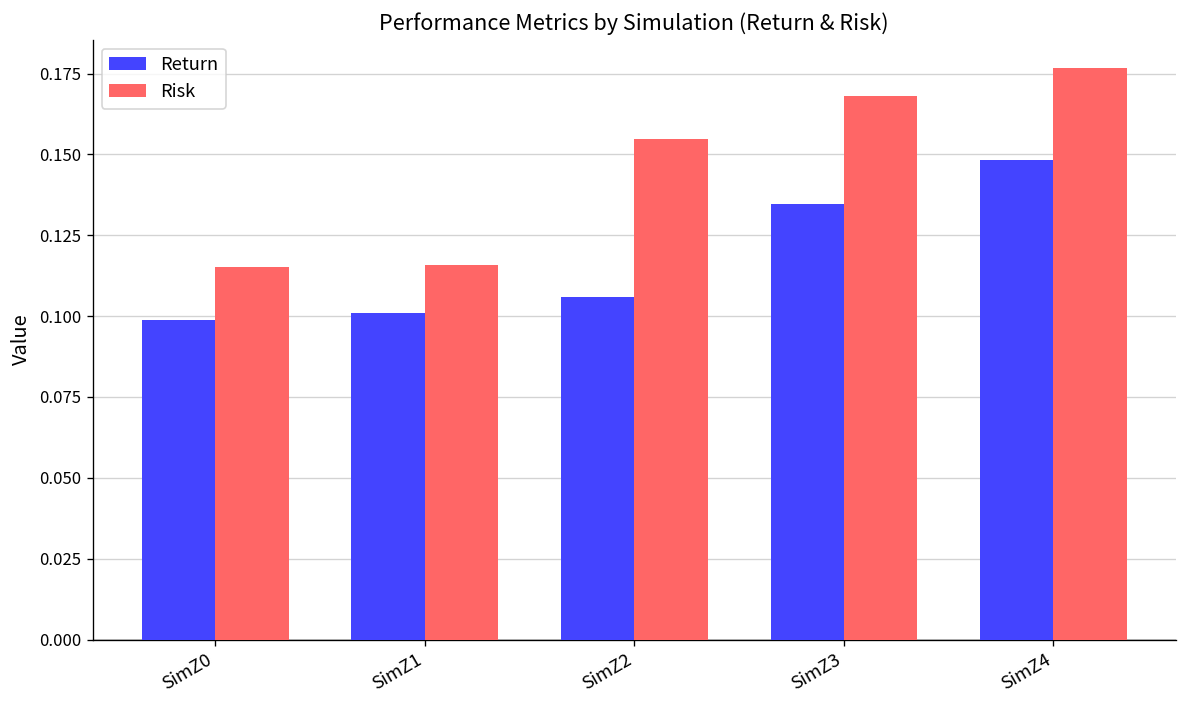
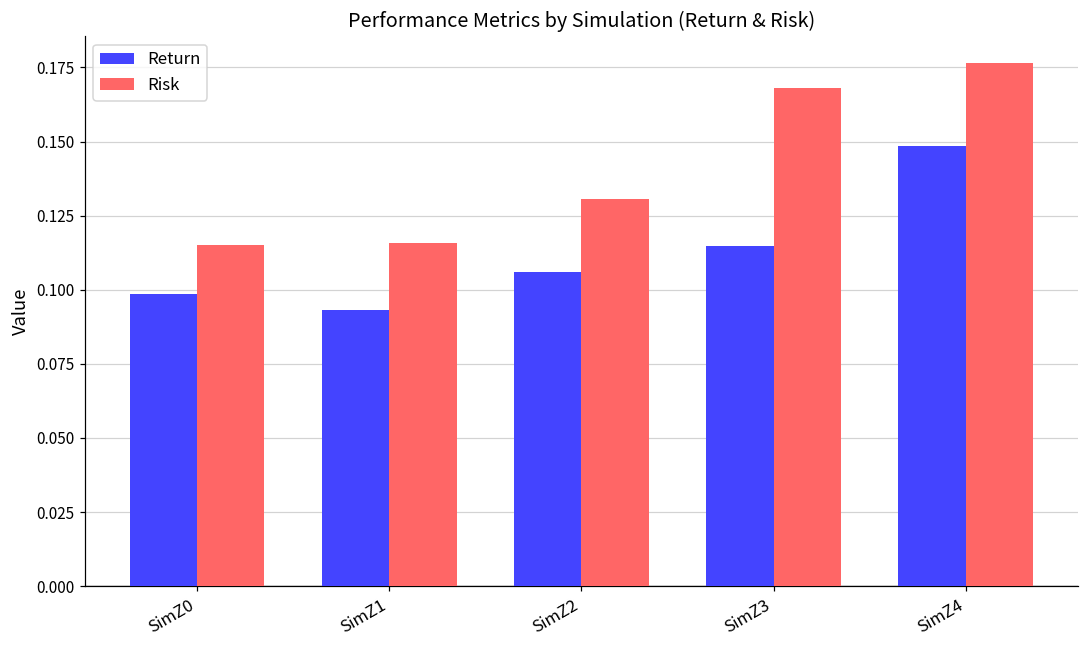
  {
    "Return": {
      "SimZ0": 0.099,
-     "SimZ1": 0.101,
+     "SimZ1": 0.093,
      "SimZ2": 0.106,
-     "SimZ3": 0.135,
+     "SimZ3": 0.115,
      "SimZ4": 0.148
    },
    "Risk": {
      "SimZ0": 0.115,
      "SimZ1": 0.116,
-     "SimZ2": 0.155,
+     "SimZ2": 0.131,
      "SimZ3": 0.168,
      "SimZ4": 0.177
    }
  }
